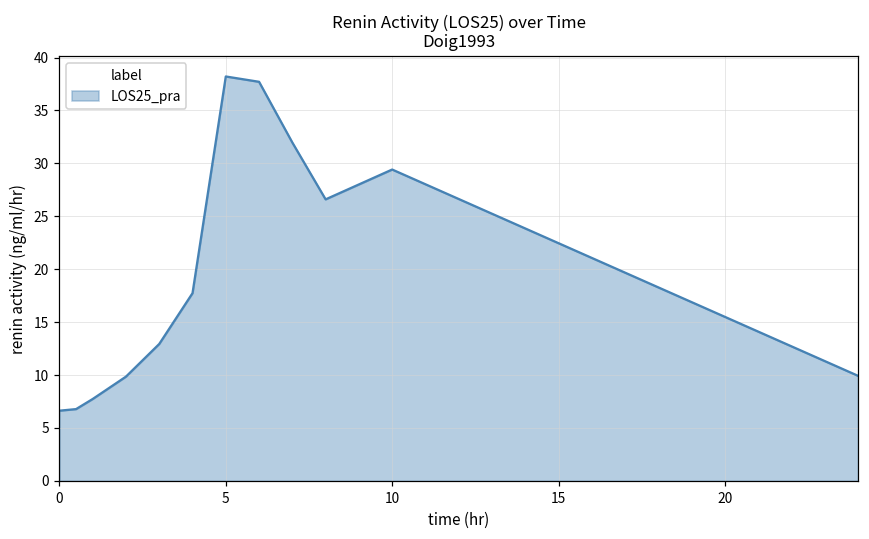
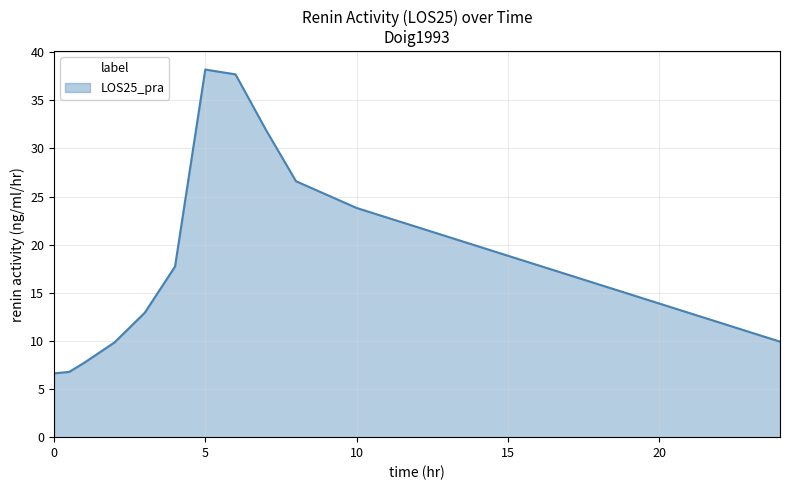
  {
    "0": 7,
    "5": 38,
-   "10": 29
+   "10": 24
  }
